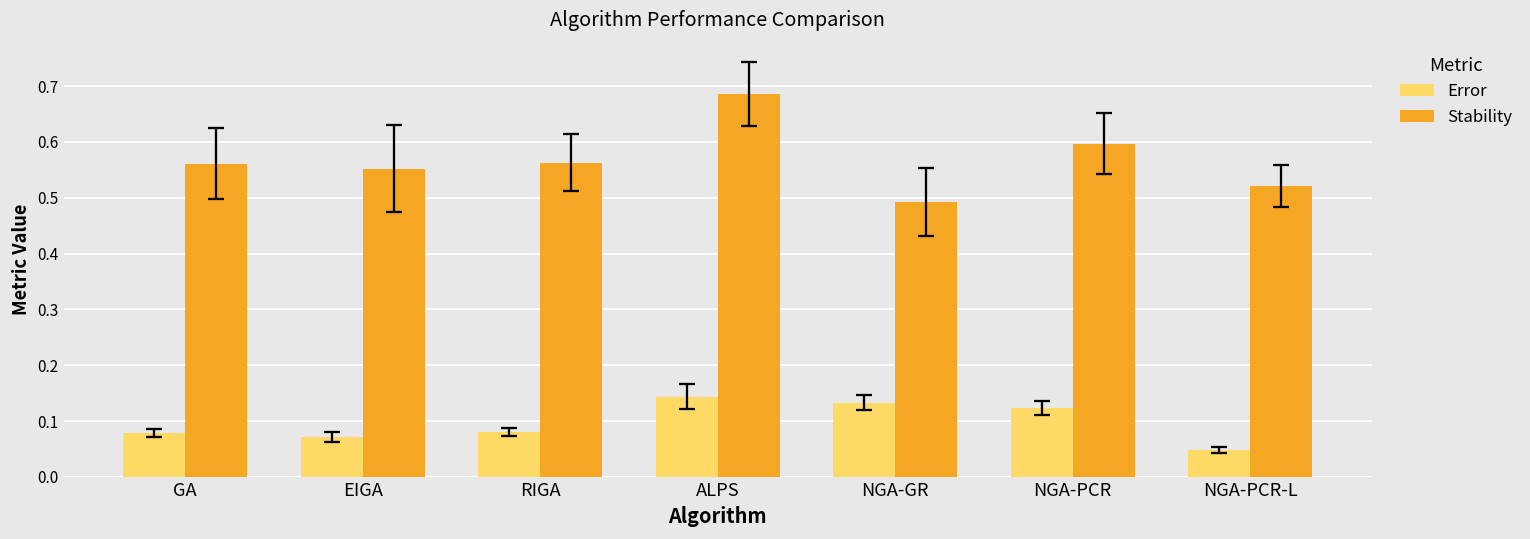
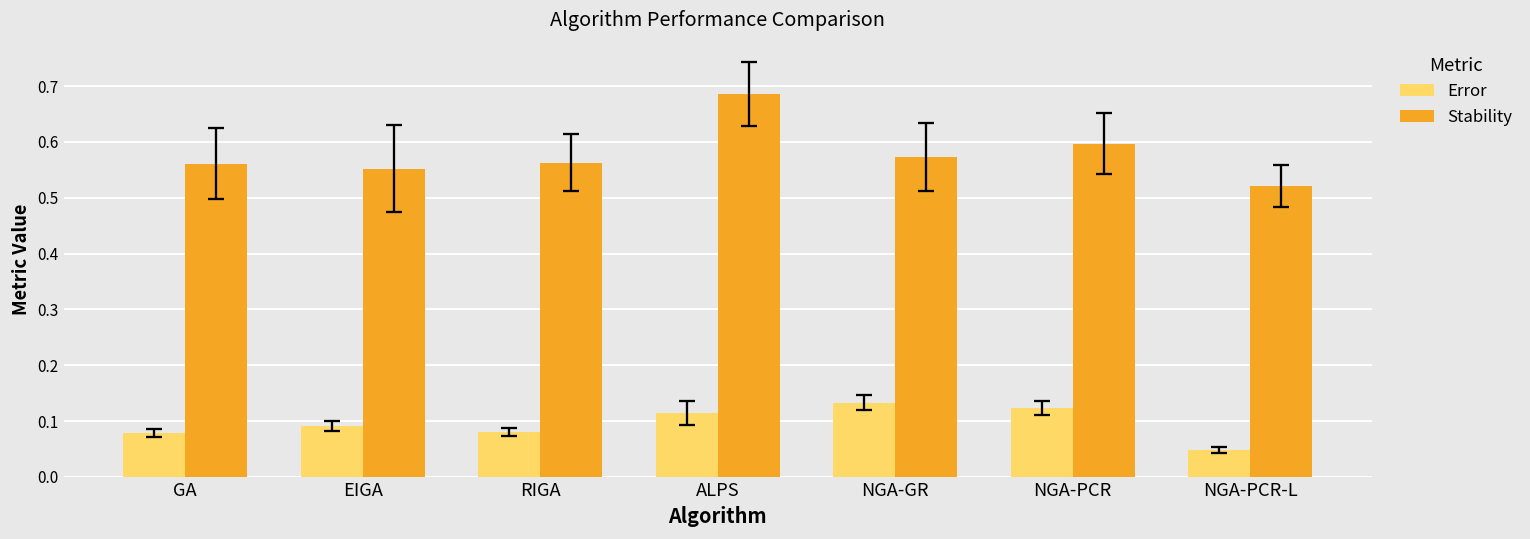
  {
    "Error": {
      "GA": 0.08,
-     "EIGA": 0.07,
+     "EIGA": 0.09,
      "RIGA": 0.08,
-     "ALPS": 0.14,
+     "ALPS": 0.11,
      "NGA-GR": 0.13,
      "NGA-PCR": 0.12,
      "NGA-PCR-L": 0.05
    },
    "Stability": {
      "GA": 0.56,
      "EIGA": 0.55,
      "RIGA": 0.56,
      "ALPS": 0.69,
-     "NGA-GR": 0.49,
+     "NGA-GR": 0.57,
      "NGA-PCR": 0.60,
      "NGA-PCR-L": 0.52
    }
  }
